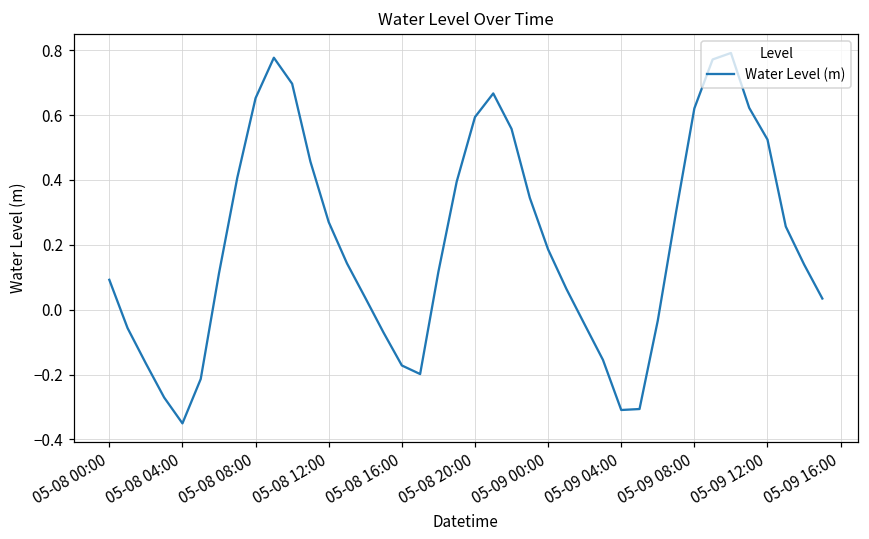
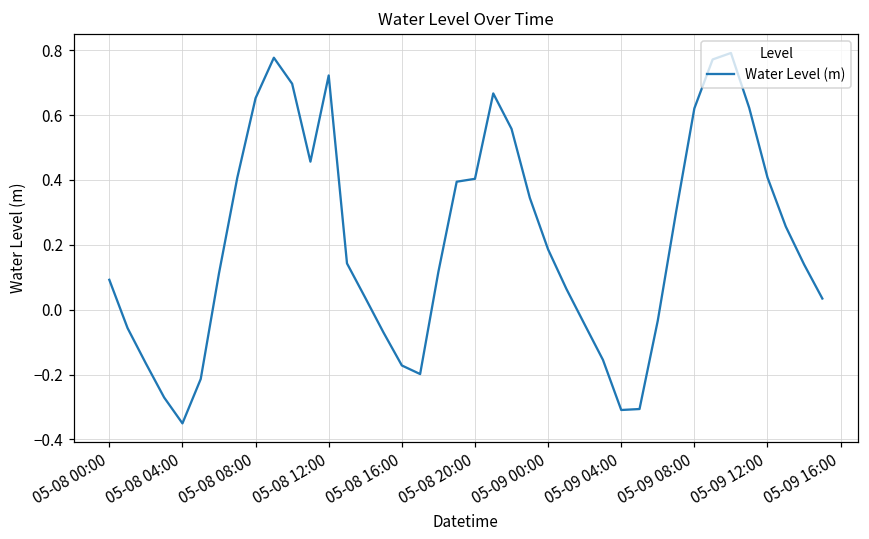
  {
    "05-08 00:00": 0.09,
    "05-08 04:00": -0.35,
    "05-08 08:00": 0.65,
-   "05-08 12:00": 0.27,
+   "05-08 12:00": 0.72,
    "05-08 16:00": -0.17,
-   "05-08 20:00": 0.59,
+   "05-08 20:00": 0.40,
    "05-09 00:00": 0.19,
    "05-09 04:00": -0.31,
    "05-09 08:00": 0.62,
-   "05-09 12:00": 0.52
+   "05-09 12:00": 0.41
  }
